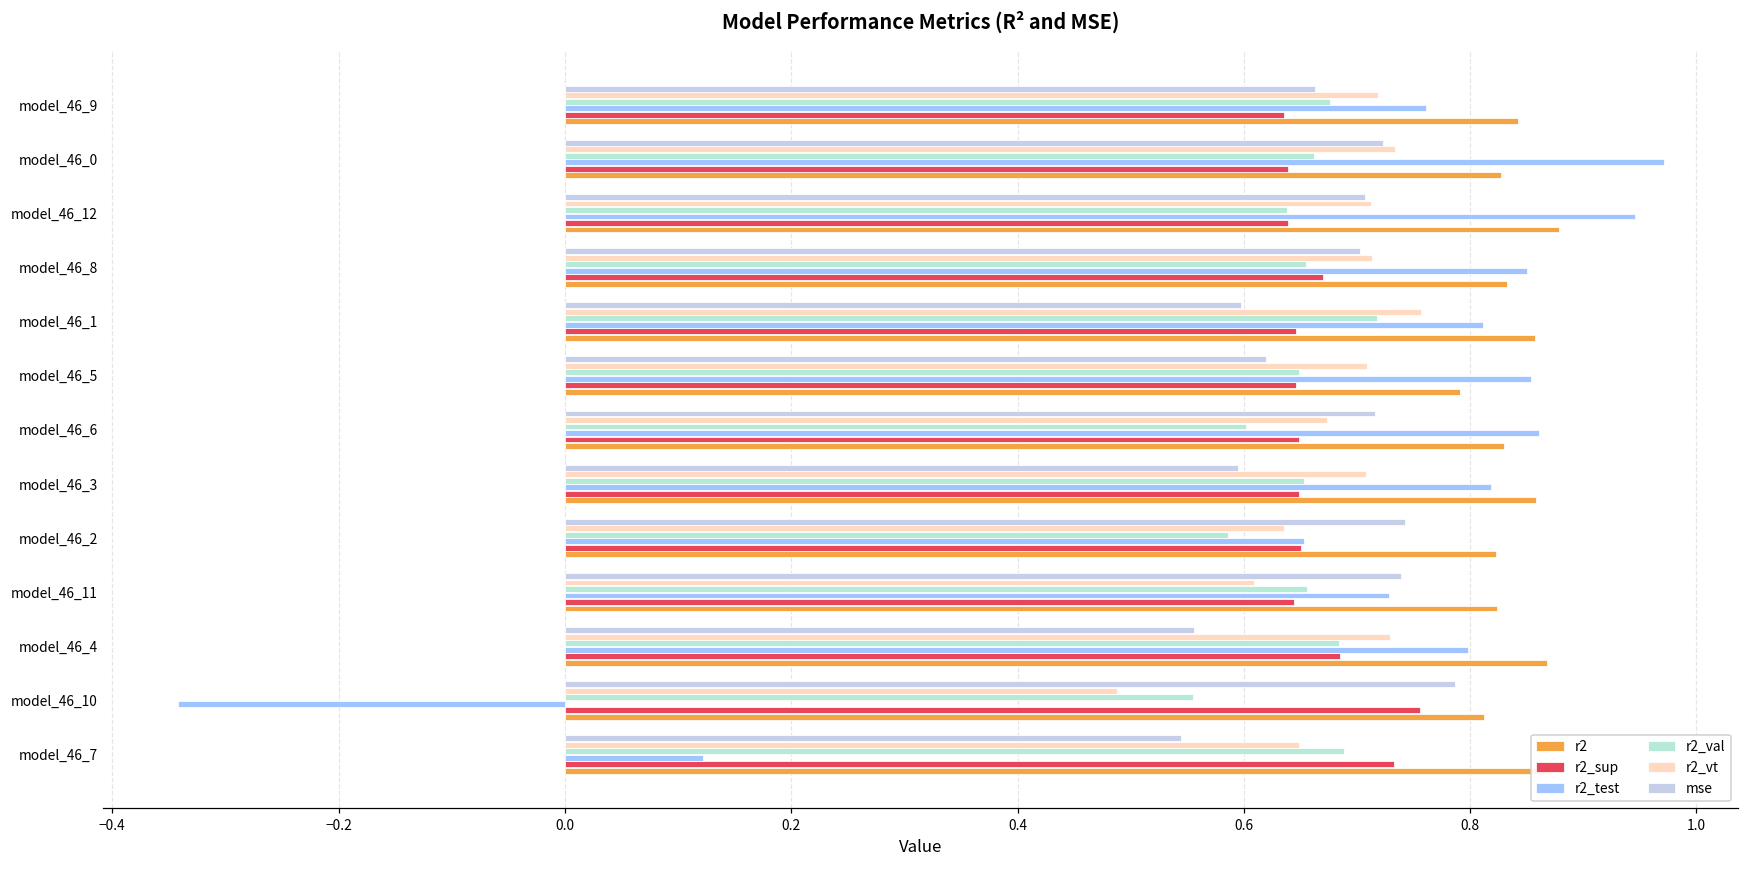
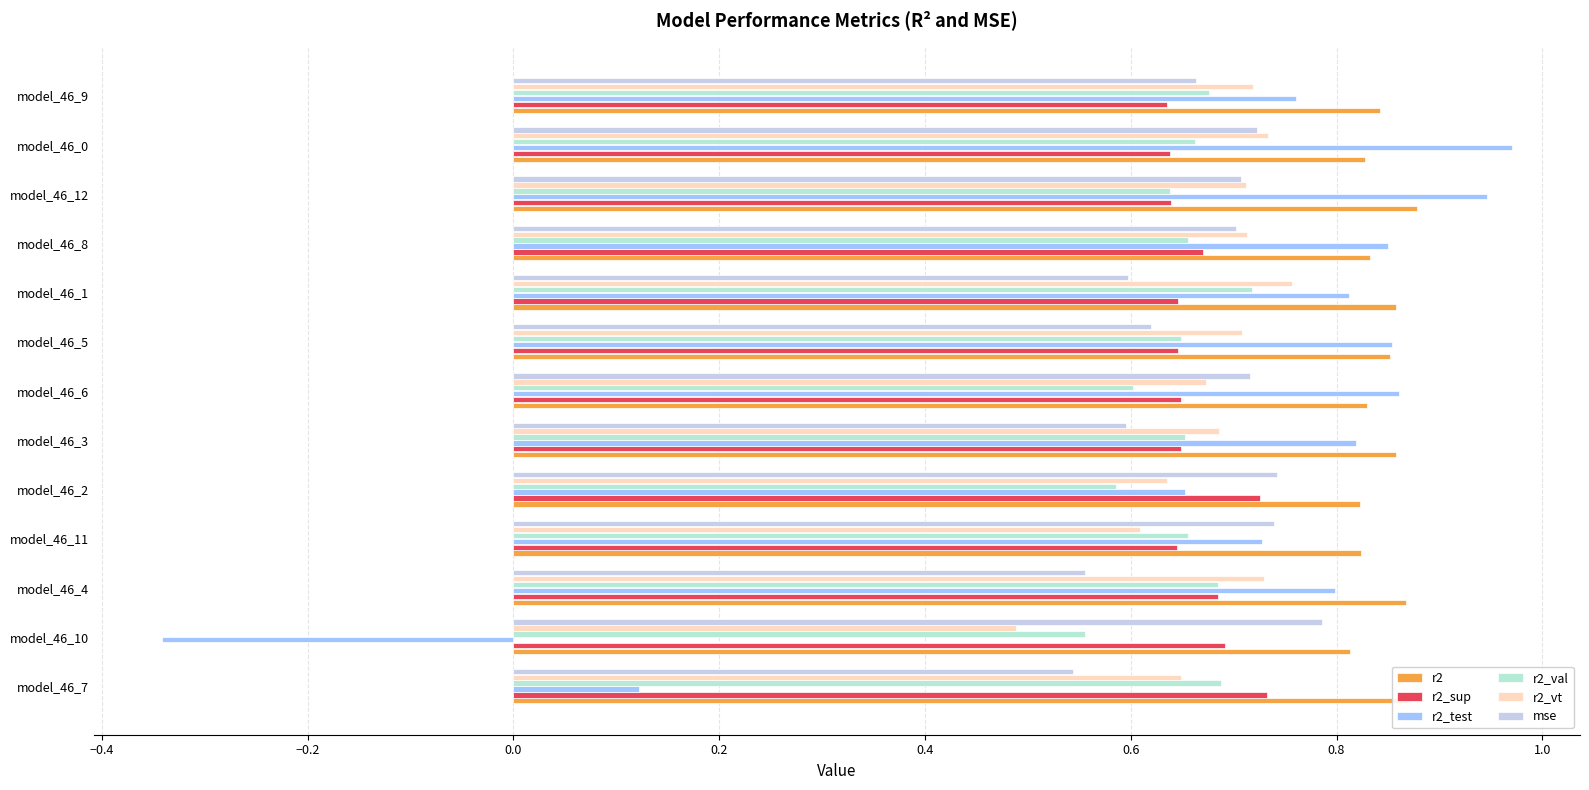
  {
    "r2": {
      "model_46_9": 0.842,
      "model_46_0": 0.828,
      "model_46_12": 0.878,
      "model_46_8": 0.833,
      "model_46_1": 0.858,
-     "model_46_5": 0.791,
+     "model_46_5": 0.852,
      "model_46_6": 0.829,
      "model_46_3": 0.858,
      "model_46_2": 0.823,
      "model_46_11": 0.824,
      "model_46_4": 0.868,
      "model_46_10": 0.813
    },
    "r2_sup": {
      "model_46_9": 0.636,
      "model_46_0": 0.639,
      "model_46_12": 0.639,
      "model_46_8": 0.670,
      "model_46_1": 0.646,
      "model_46_5": 0.646,
      "model_46_6": 0.649,
      "model_46_3": 0.649,
-     "model_46_2": 0.650,
+     "model_46_2": 0.725,
      "model_46_11": 0.645,
      "model_46_4": 0.685,
-     "model_46_10": 0.756,
+     "model_46_10": 0.691,
      "model_46_7": 0.733
    },
    "r2_vt": {
      "model_46_9": 0.719,
      "model_46_0": 0.734,
      "model_46_12": 0.712,
      "model_46_8": 0.713,
      "model_46_1": 0.757,
      "model_46_5": 0.709,
      "model_46_6": 0.673,
-     "model_46_3": 0.708,
+     "model_46_3": 0.685,
      "model_46_2": 0.635,
      "model_46_11": 0.609,
      "model_46_4": 0.730,
      "model_46_10": 0.488,
      "model_46_7": 0.649
    }
  }
